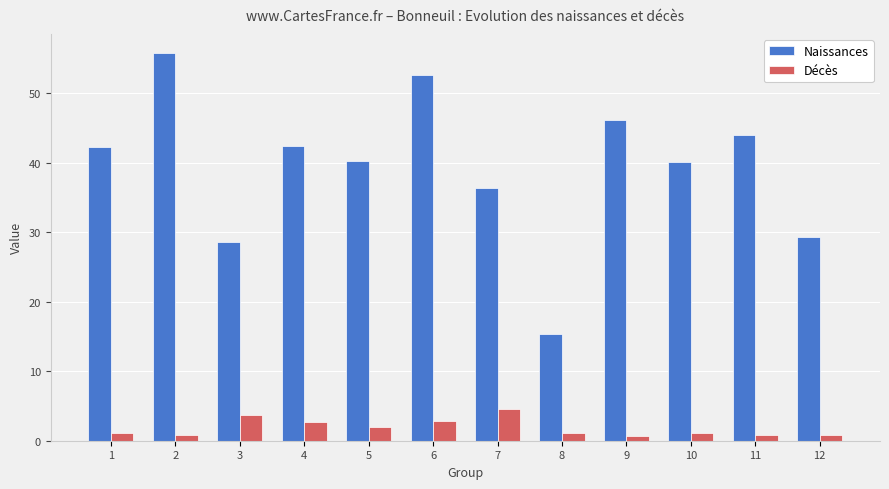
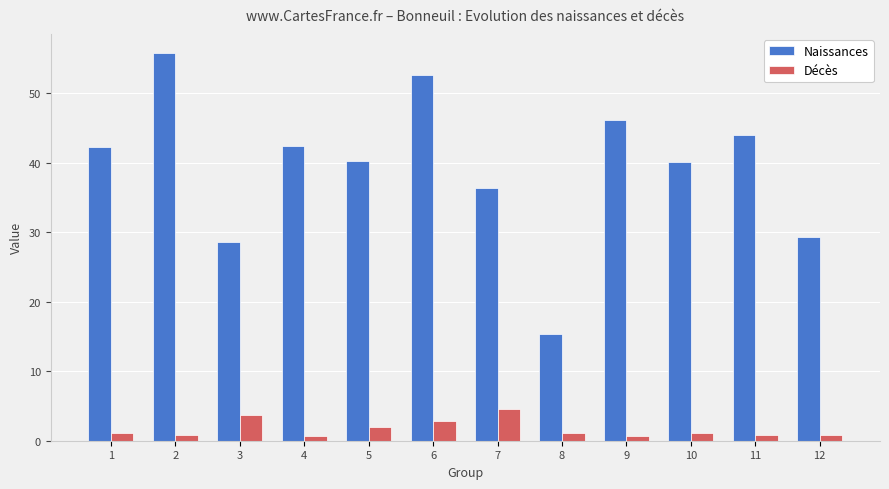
  {
    "Naissances": {
      "1": 42,
      "2": 56,
      "3": 29,
      "4": 42,
      "5": 40,
      "6": 53,
      "7": 36,
      "8": 15,
      "9": 46,
      "10": 40,
      "11": 44,
      "12": 29
    },
    "Décès": {
      "1": 1,
      "2": 1,
      "3": 4,
-     "4": 3,
+     "4": 1,
      "5": 2,
      "6": 3,
      "7": 5,
      "8": 1,
      "9": 1,
      "10": 1,
      "11": 1,
      "12": 1
    }
  }
